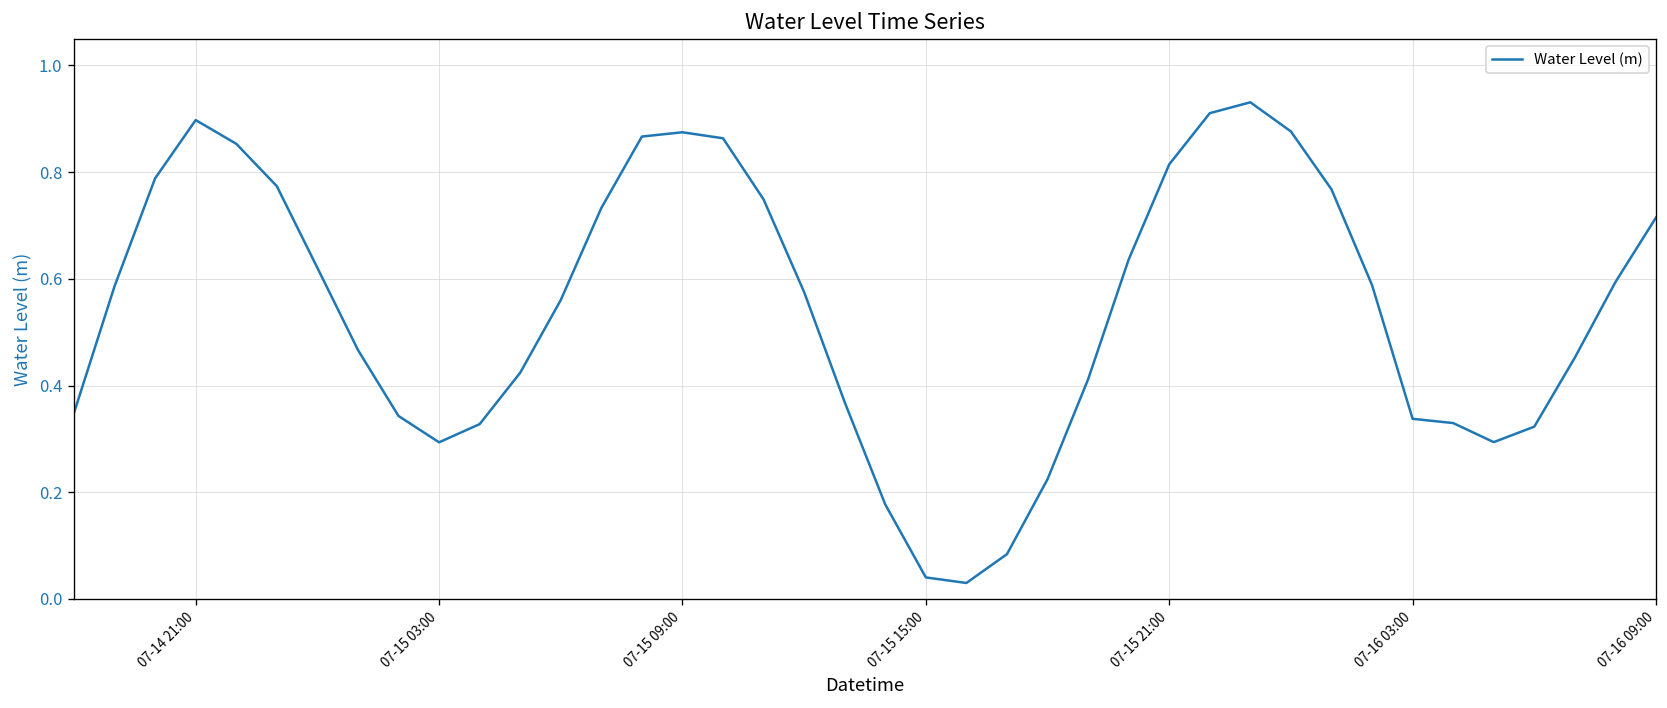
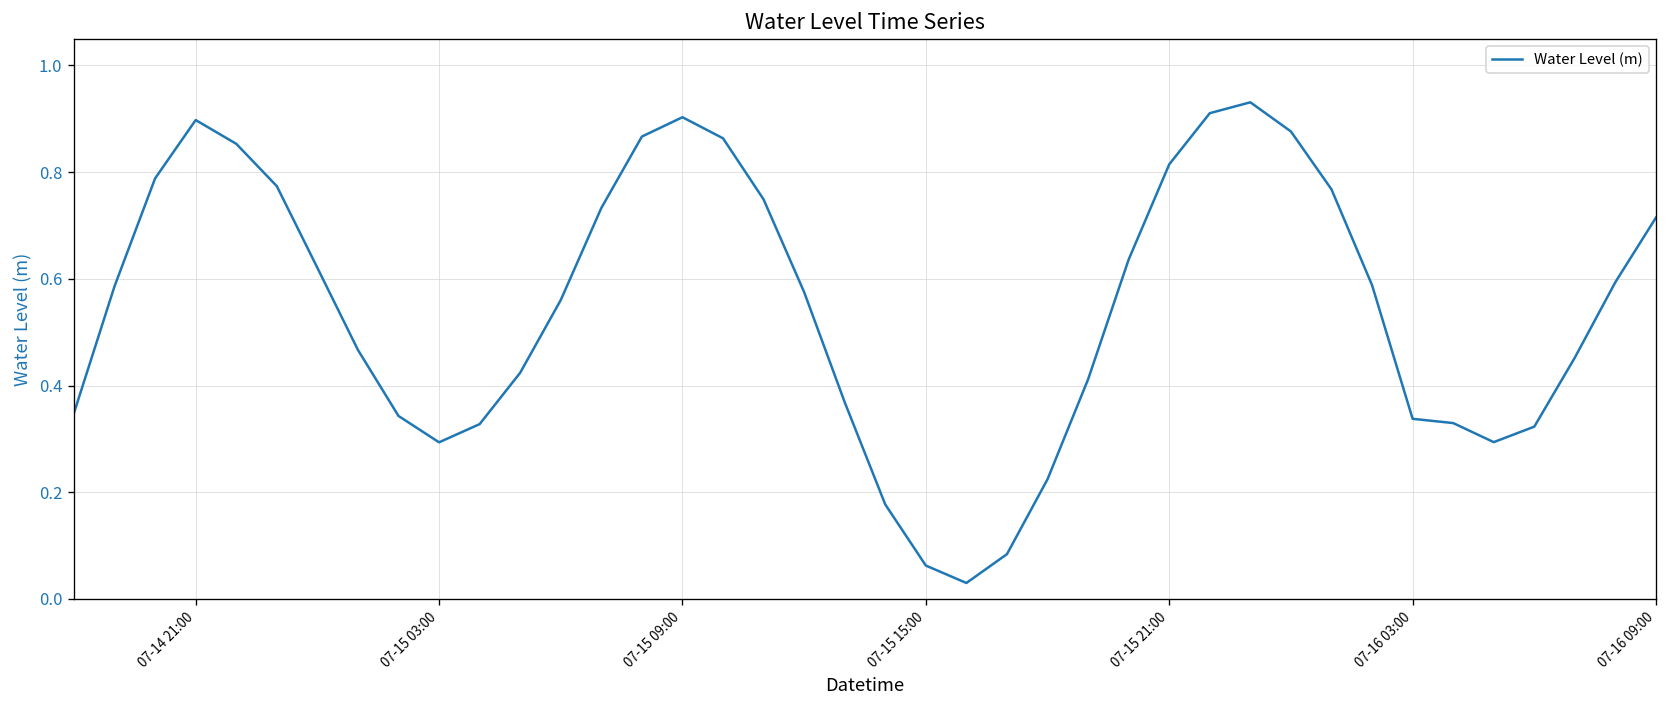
  {
    "07-14 21:00": 0.90,
    "07-15 03:00": 0.29,
-   "07-15 09:00": 0.87,
-   "07-15 15:00": 0.04,
+   "07-15 09:00": 0.90,
+   "07-15 15:00": 0.06,
    "07-15 21:00": 0.81,
    "07-16 03:00": 0.34,
    "07-16 09:00": 0.71
  }
